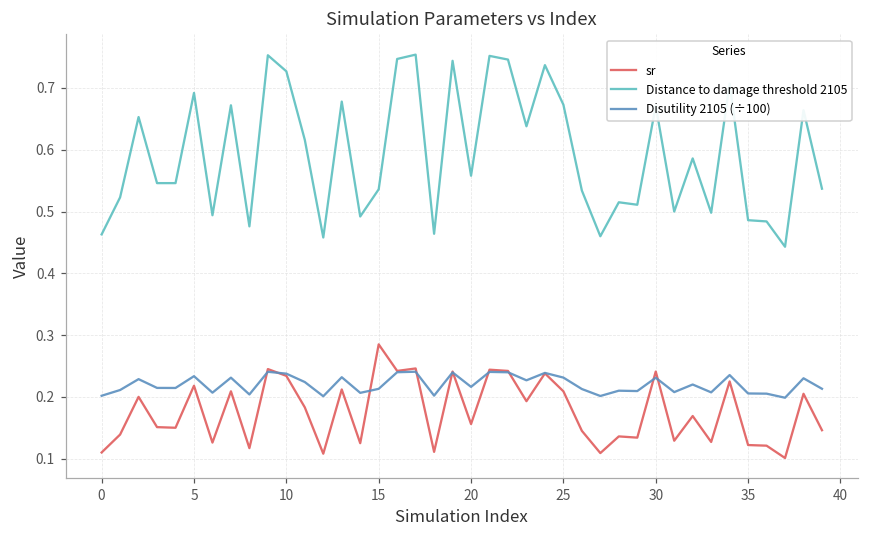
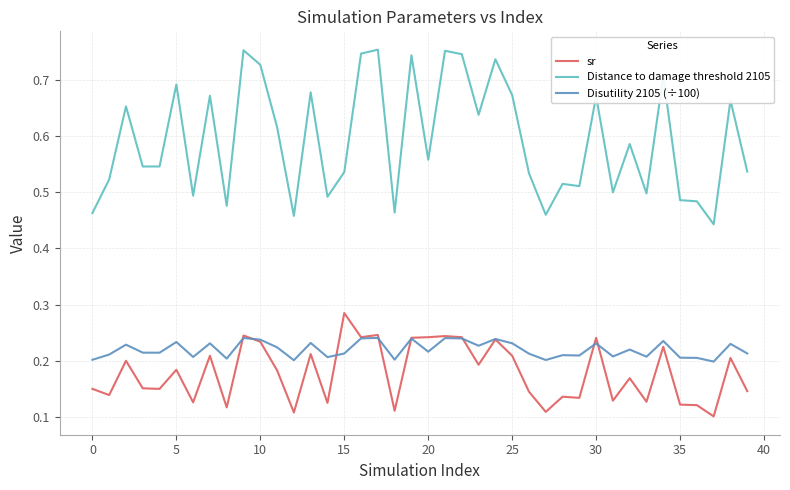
  {
    "sr": {
-     "0": 0.11,
-     "5": 0.22,
+     "0": 0.15,
+     "5": 0.18,
      "15": 0.29,
-     "20": 0.16,
+     "20": 0.24,
      "25": 0.21,
      "30": 0.24,
      "35": 0.12
    }
  }
